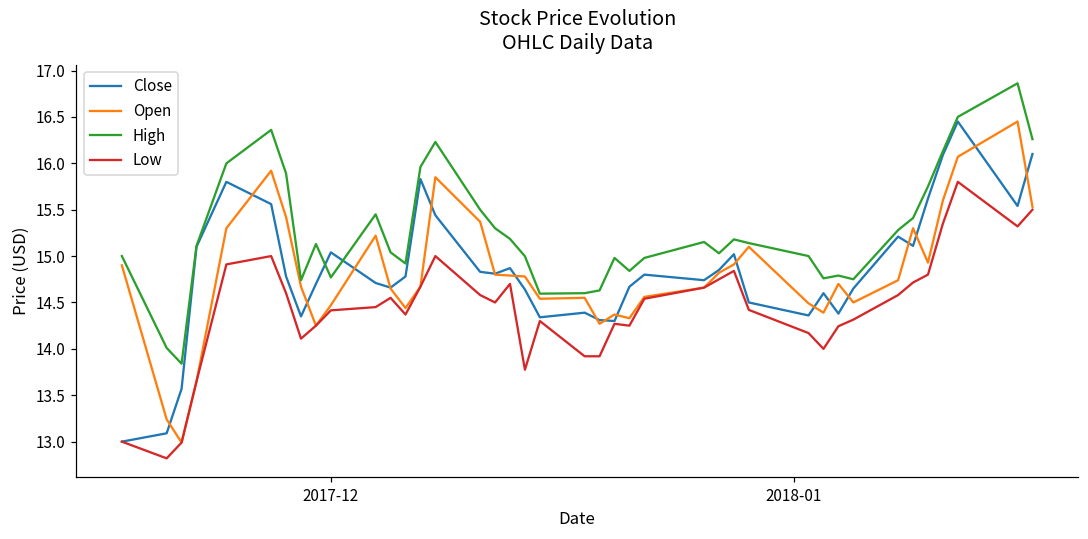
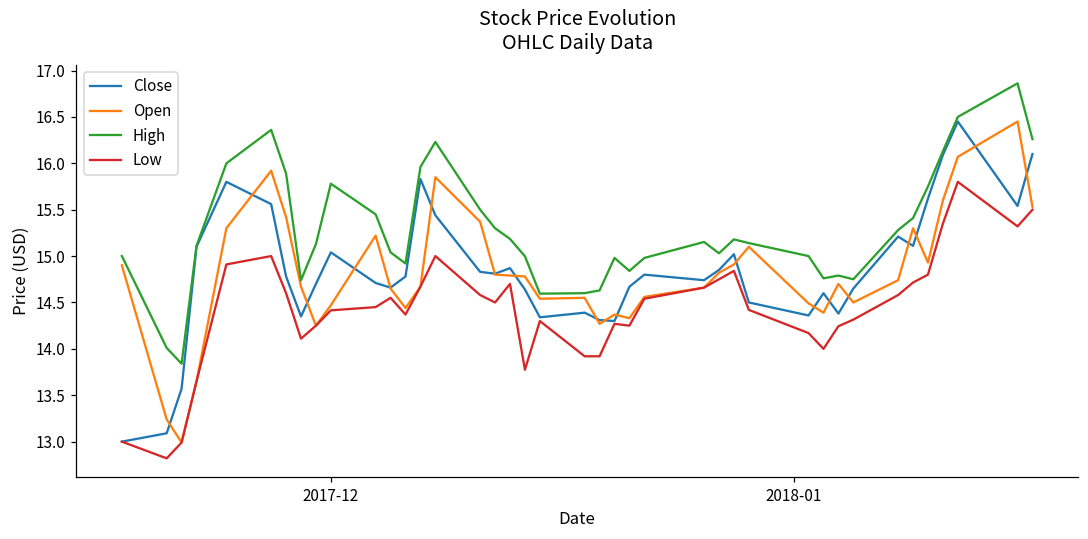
  {
    "Close": {
      "2017-12": 15.0
    },
    "Open": {
      "2017-12": 14.5
    },
    "High": {
-     "2017-12": 14.8
+     "2017-12": 15.8
    },
    "Low": {
      "2017-12": 14.4
    }
  }
